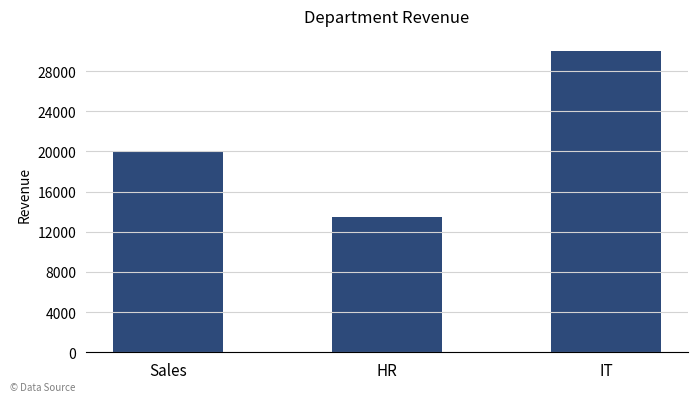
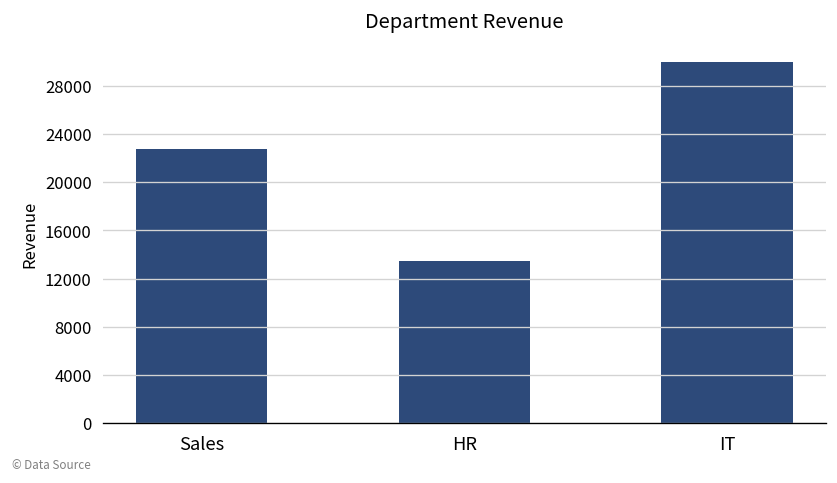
  {
-   "Sales": 20000,
+   "Sales": 22800,
    "HR": 13500,
    "IT": 30000
  }
